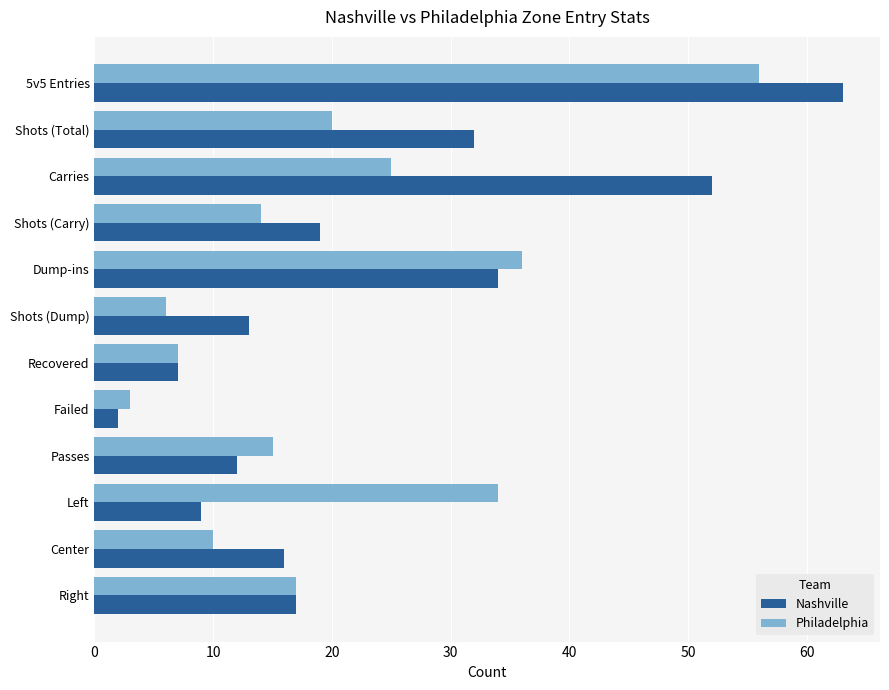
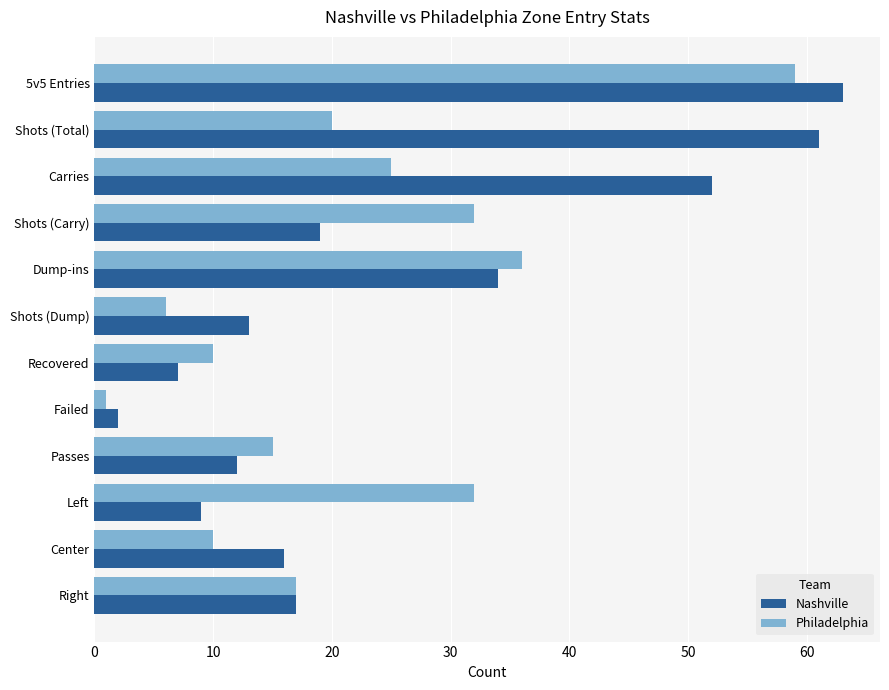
  {
    "Nashville": {
      "5v5 Entries": 63,
-     "Shots (Total)": 32,
+     "Shots (Total)": 61,
      "Carries": 52,
      "Shots (Carry)": 19,
      "Dump-ins": 34,
      "Shots (Dump)": 13,
      "Recovered": 7,
      "Failed": 2,
      "Passes": 12,
      "Left": 9,
      "Center": 16,
      "Right": 17
    },
    "Philadelphia": {
-     "5v5 Entries": 56,
+     "5v5 Entries": 59,
      "Shots (Total)": 20,
      "Carries": 25,
-     "Shots (Carry)": 14,
+     "Shots (Carry)": 32,
      "Dump-ins": 36,
      "Shots (Dump)": 6,
-     "Recovered": 7,
-     "Failed": 3,
+     "Recovered": 10,
+     "Failed": 1,
      "Passes": 15,
-     "Left": 34,
+     "Left": 32,
      "Center": 10,
      "Right": 17
    }
  }
